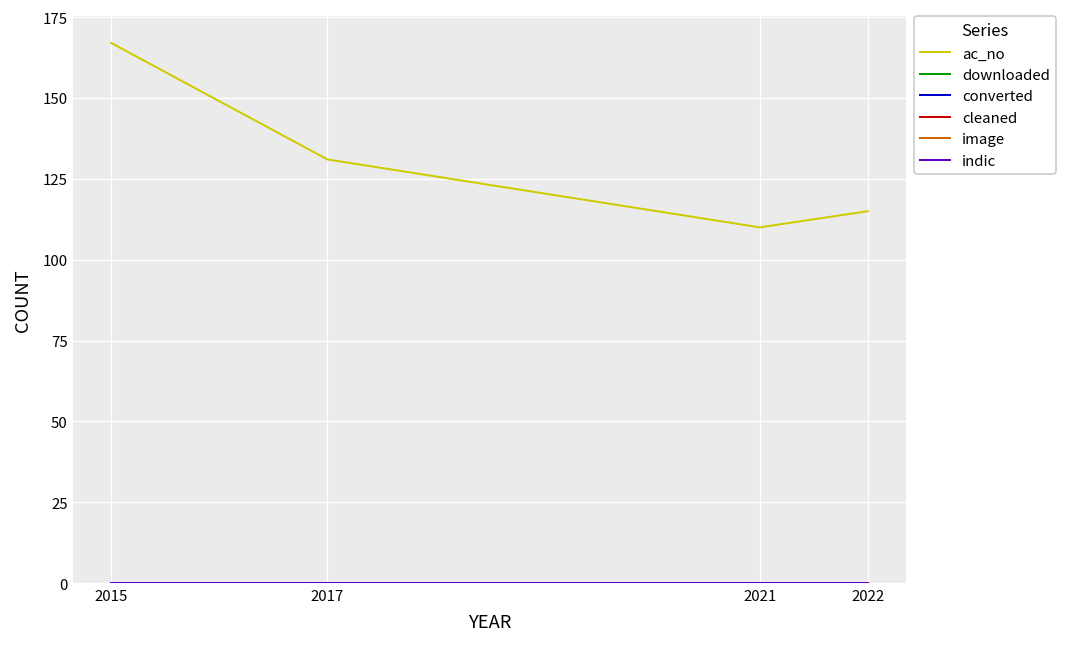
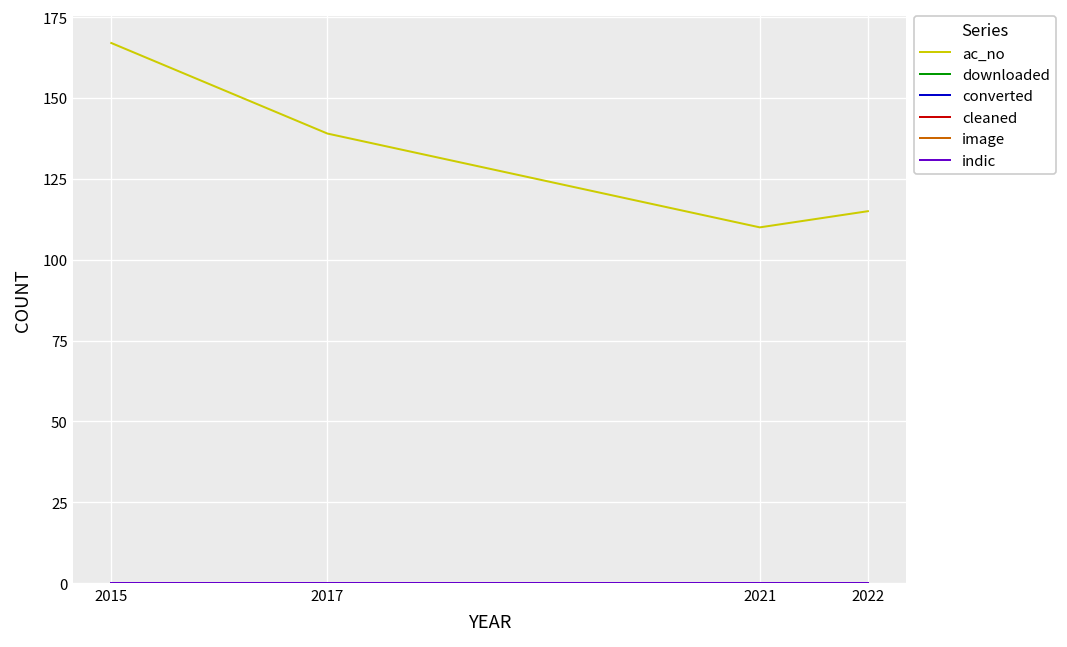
  {
    "ac_no": {
      "2015": 167,
-     "2017": 131,
+     "2017": 139,
      "2021": 110,
      "2022": 115
    },
    "indic": {
      "2015": 0,
      "2017": 0,
      "2021": 0,
      "2022": 0
    }
  }
